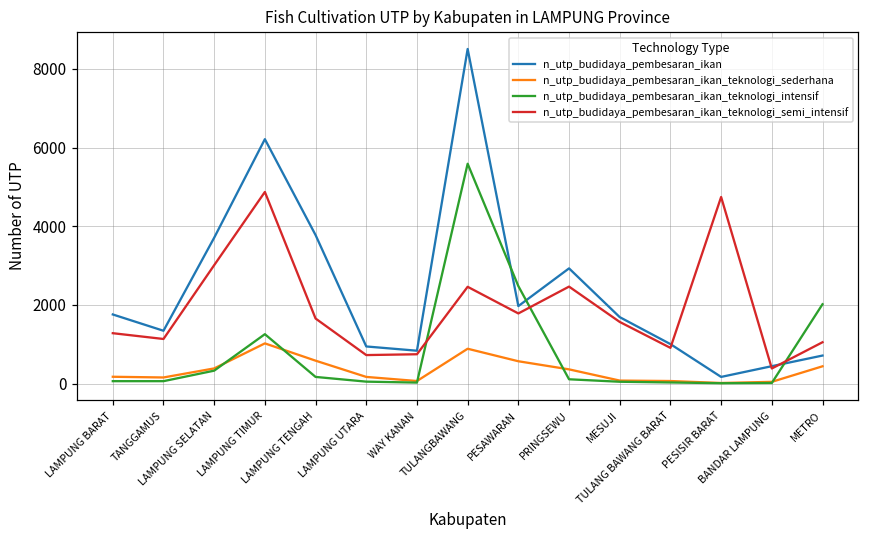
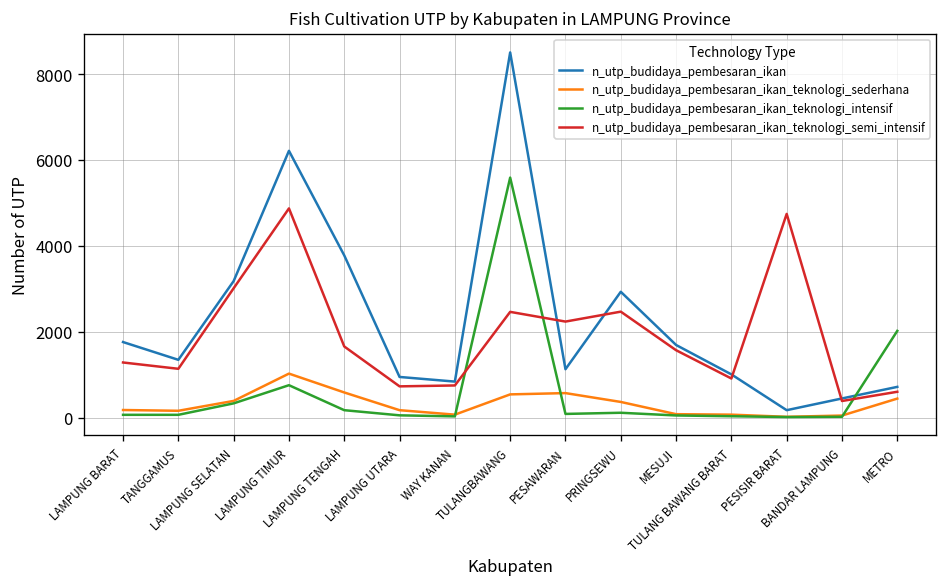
  {
    "n_utp_budidaya_pembesaran_ikan": {
      "LAMPUNG BARAT": 1800,
      "TANGGAMUS": 1300,
-     "LAMPUNG SELATAN": 3700,
+     "LAMPUNG SELATAN": 3200,
      "LAMPUNG TIMUR": 6200,
      "LAMPUNG TENGAH": 3800,
      "LAMPUNG UTARA": 900,
      "WAY KANAN": 800,
      "TULANGBAWANG": 8500,
-     "PESAWARAN": 2000,
+     "PESAWARAN": 1100,
      "PRINGSEWU": 2900,
      "MESUJI": 1700,
      "TULANG BAWANG BARAT": 1000,
      "PESISIR BARAT": 200,
      "METRO": 700
    },
    "n_utp_budidaya_pembesaran_ikan_teknologi_sederhana": {
      "LAMPUNG BARAT": 200,
      "TANGGAMUS": 200,
      "LAMPUNG TIMUR": 1000,
      "LAMPUNG TENGAH": 600,
      "LAMPUNG UTARA": 200,
-     "TULANGBAWANG": 900,
+     "TULANGBAWANG": 500,
      "PESAWARAN": 600,
      "PRINGSEWU": 400,
      "METRO": 400
    },
    "n_utp_budidaya_pembesaran_ikan_teknologi_intensif": {
      "LAMPUNG BARAT": 100,
      "TANGGAMUS": 100,
-     "LAMPUNG TIMUR": 1300,
+     "LAMPUNG TIMUR": 800,
      "LAMPUNG TENGAH": 200,
      "LAMPUNG UTARA": 100,
      "TULANGBAWANG": 5600,
-     "PESAWARAN": 2500,
+     "PESAWARAN": 100,
      "PRINGSEWU": 100,
      "METRO": 2000
    },
    "n_utp_budidaya_pembesaran_ikan_teknologi_semi_intensif": {
      "LAMPUNG BARAT": 1300,
      "TANGGAMUS": 1100,
      "LAMPUNG SELATAN": 3000,
      "LAMPUNG TIMUR": 4900,
      "LAMPUNG TENGAH": 1700,
      "LAMPUNG UTARA": 700,
      "WAY KANAN": 700,
      "TULANGBAWANG": 2500,
-     "PESAWARAN": 1800,
+     "PESAWARAN": 2200,
      "PRINGSEWU": 2500,
      "MESUJI": 1600,
      "TULANG BAWANG BARAT": 900,
      "PESISIR BARAT": 4700,
-     "METRO": 1100
+     "METRO": 600
    }
  }
